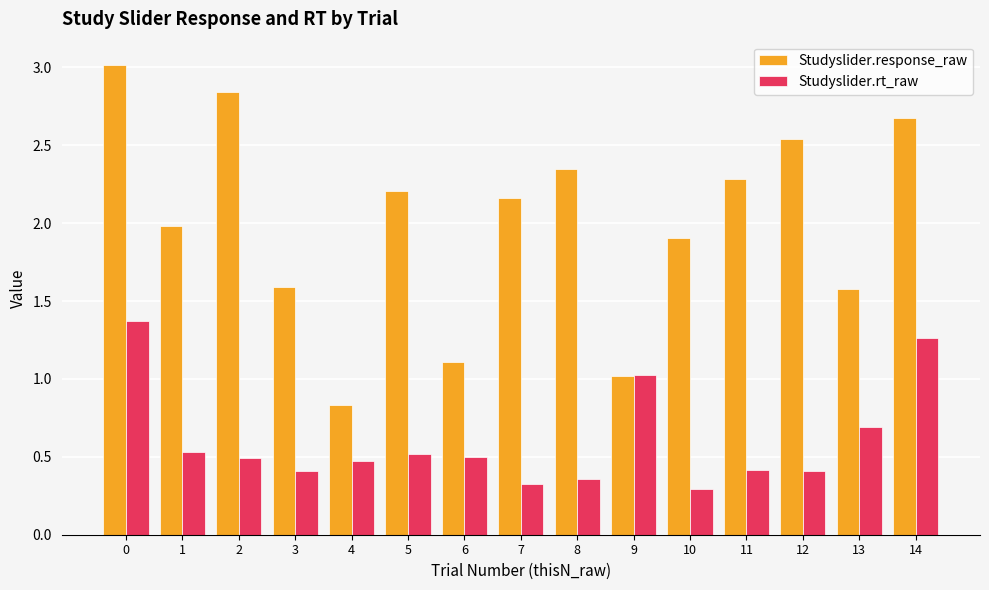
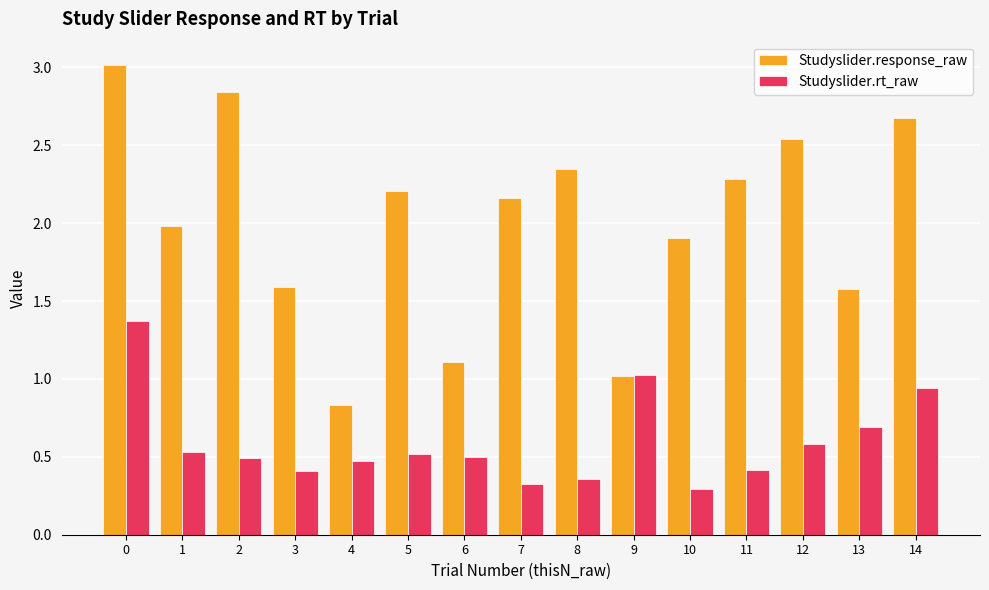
  {
    "Studyslider.response_raw": {
      "0": 3.01,
      "1": 1.98,
      "2": 2.84,
      "3": 1.59,
      "4": 0.83,
      "5": 2.21,
      "6": 1.11,
      "7": 2.16,
      "8": 2.35,
      "9": 1.02,
      "10": 1.90,
      "11": 2.28,
      "12": 2.54,
      "13": 1.58,
      "14": 2.67
    },
    "Studyslider.rt_raw": {
      "0": 1.37,
      "1": 0.53,
      "2": 0.49,
      "3": 0.41,
      "4": 0.47,
      "5": 0.52,
      "6": 0.50,
      "7": 0.32,
      "8": 0.36,
      "9": 1.02,
      "10": 0.29,
      "11": 0.42,
-     "12": 0.41,
+     "12": 0.59,
      "13": 0.69,
-     "14": 1.27
+     "14": 0.94
    }
  }
